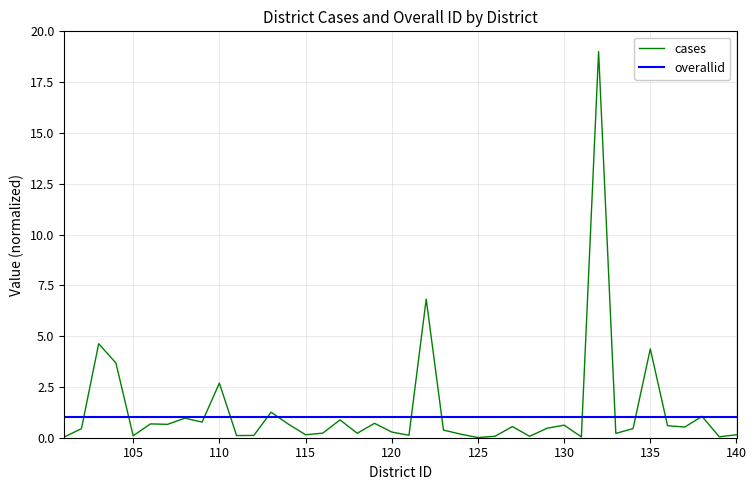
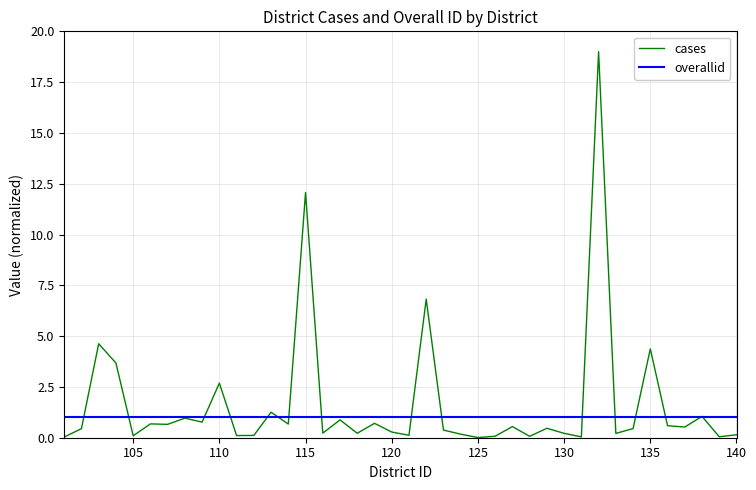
  {
    "cases": {
      "105": 0.1,
      "110": 2.7,
-     "115": 0.1,
+     "115": 12.1,
      "120": 0.3,
      "125": 0.0,
-     "130": 0.6,
+     "130": 0.2,
      "135": 4.4,
      "140": 0.1
    },
    "overallid": {
      "105": 1.0,
      "110": 1.0,
      "115": 1.0,
      "120": 1.0,
      "125": 1.0,
      "130": 1.0,
      "135": 1.0,
      "140": 1.0
    }
  }
